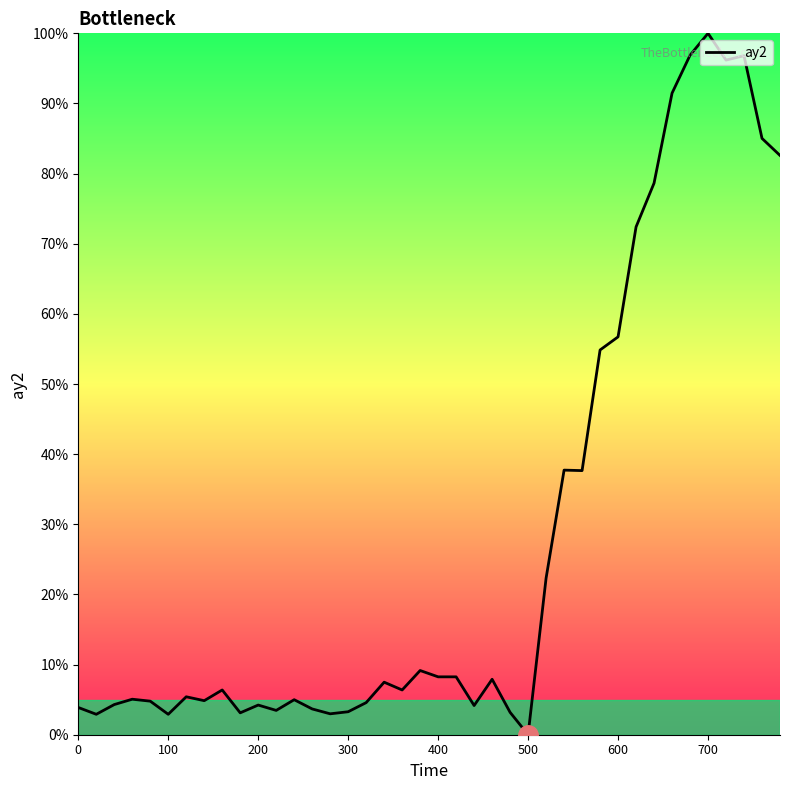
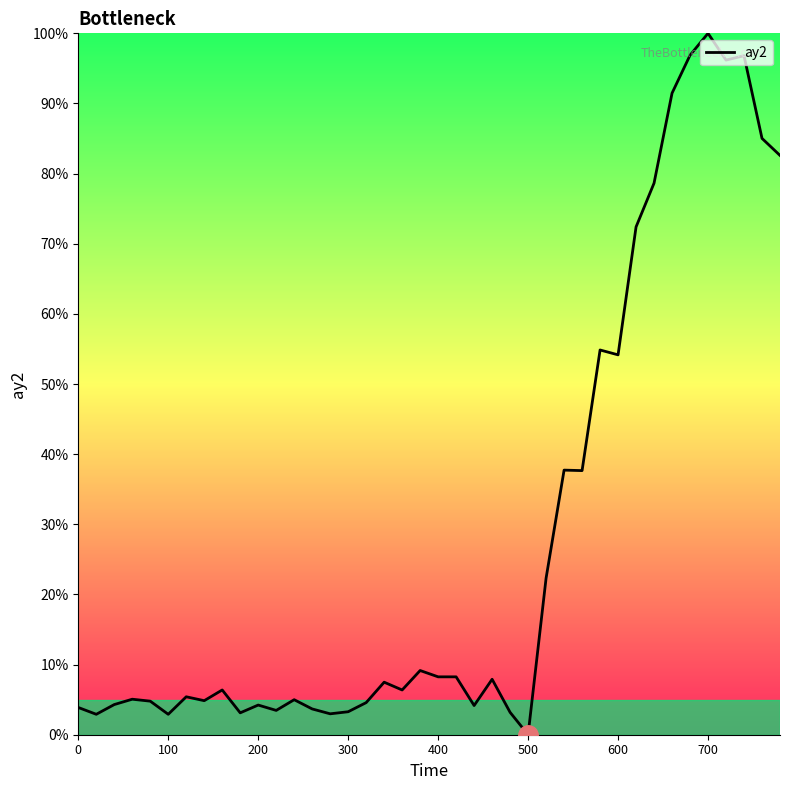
  {
    "ay2": {
      "400": "8%",
-     "600": "57%",
+     "600": "54%",
      "700": "100%"
    }
  }
